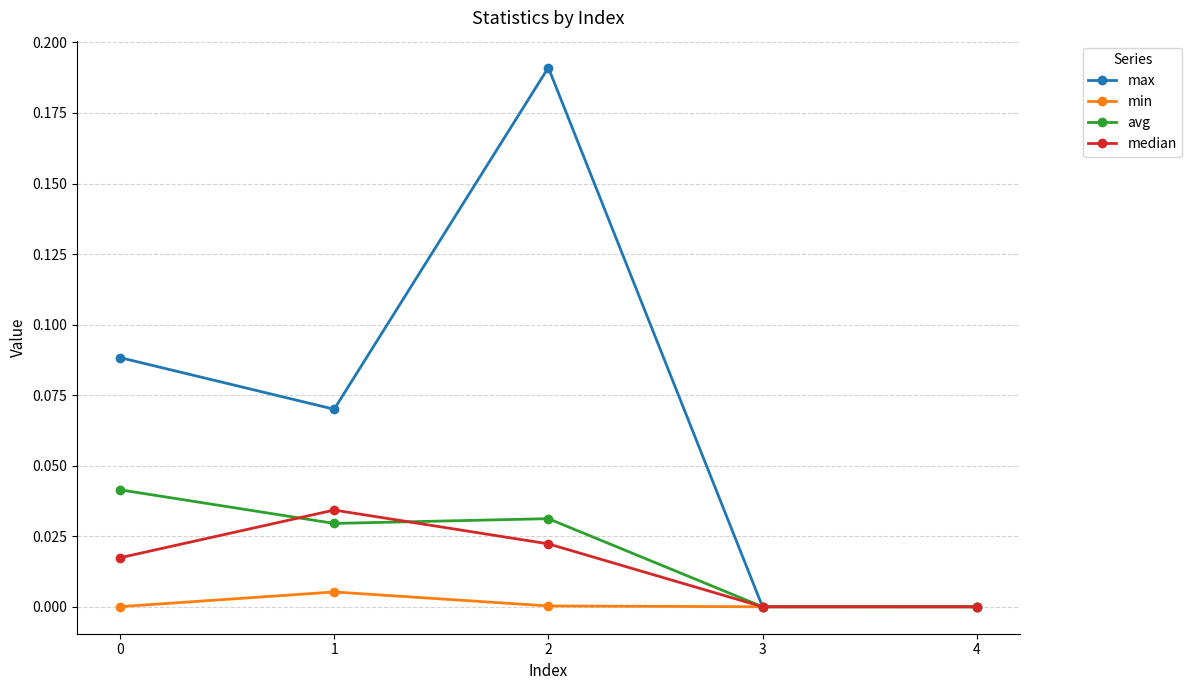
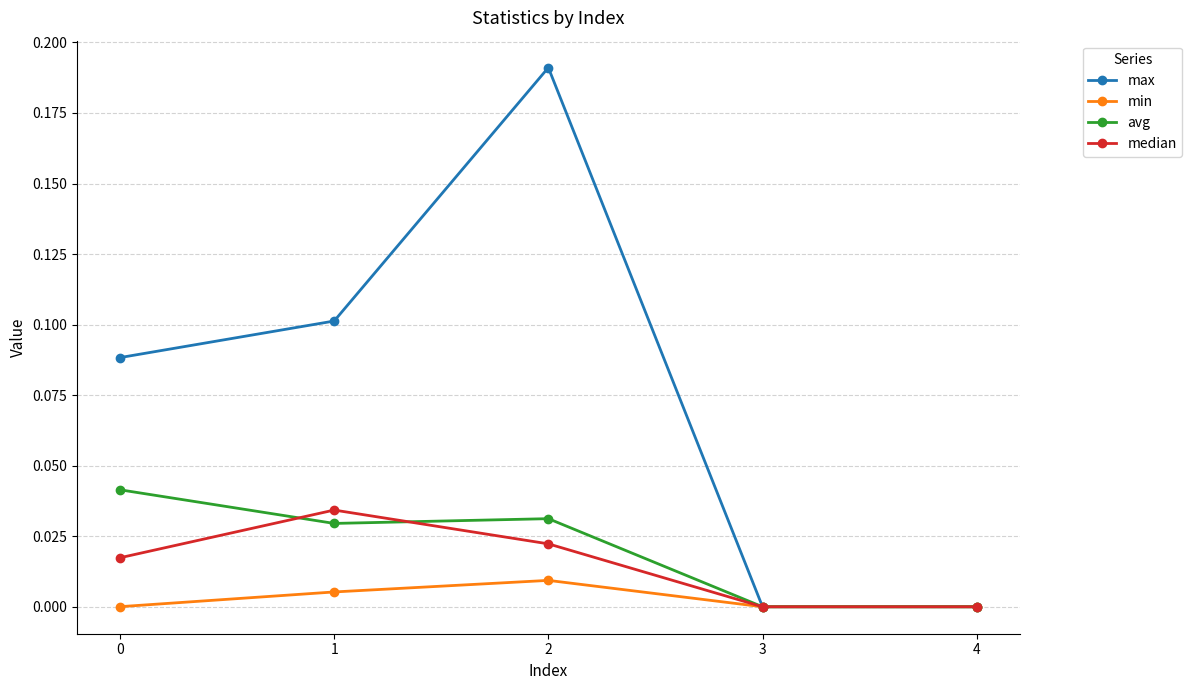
  {
    "max": {
      "0": 0.088,
-     "1": 0.070,
+     "1": 0.101,
      "2": 0.191
    },
    "min": {
      "0": 0.000,
      "1": 0.005,
-     "2": 0.000
+     "2": 0.009
    },
    "avg": {
      "0": 0.041,
      "1": 0.030,
      "2": 0.031
    },
    "median": {
      "0": 0.017,
      "1": 0.034,
      "2": 0.022
    }
  }
